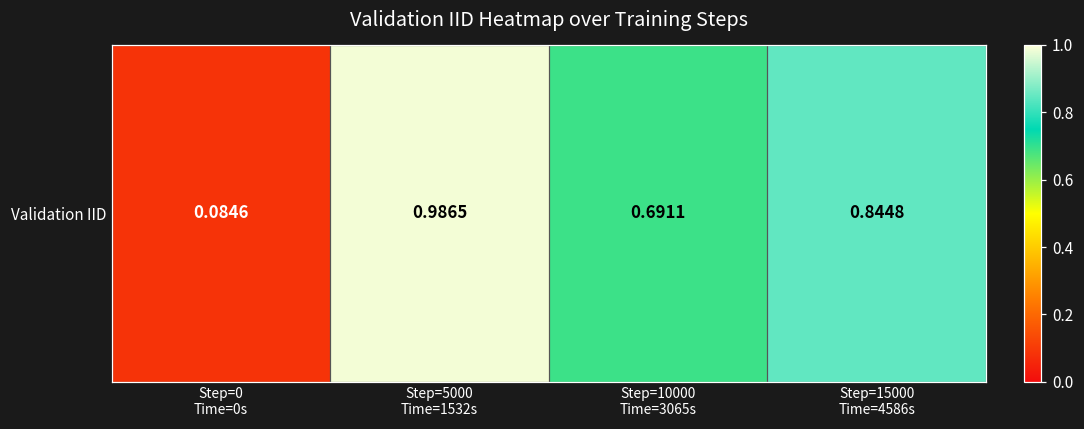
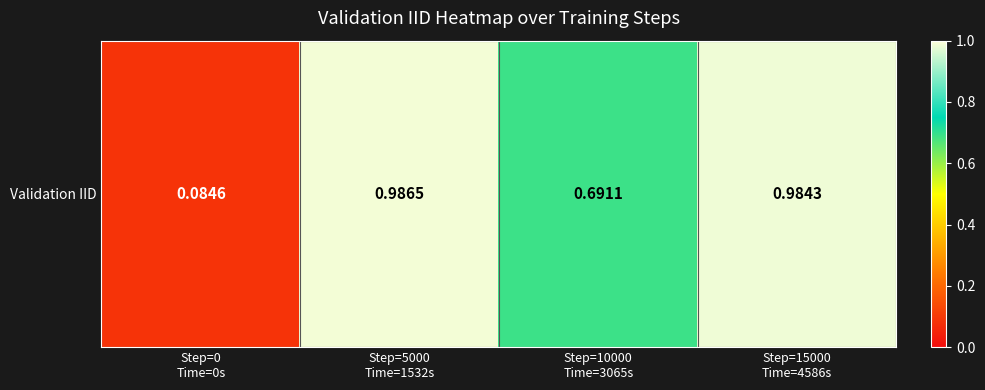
  {
    "Validation IID": {
      "Step=0 Time=0s": 0.0846,
      "Step=5000 Time=1532s": 0.9865,
      "Step=10000 Time=3065s": 0.6911,
-     "Step=15000 Time=4586s": 0.8448
+     "Step=15000 Time=4586s": 0.9843
    }
  }
